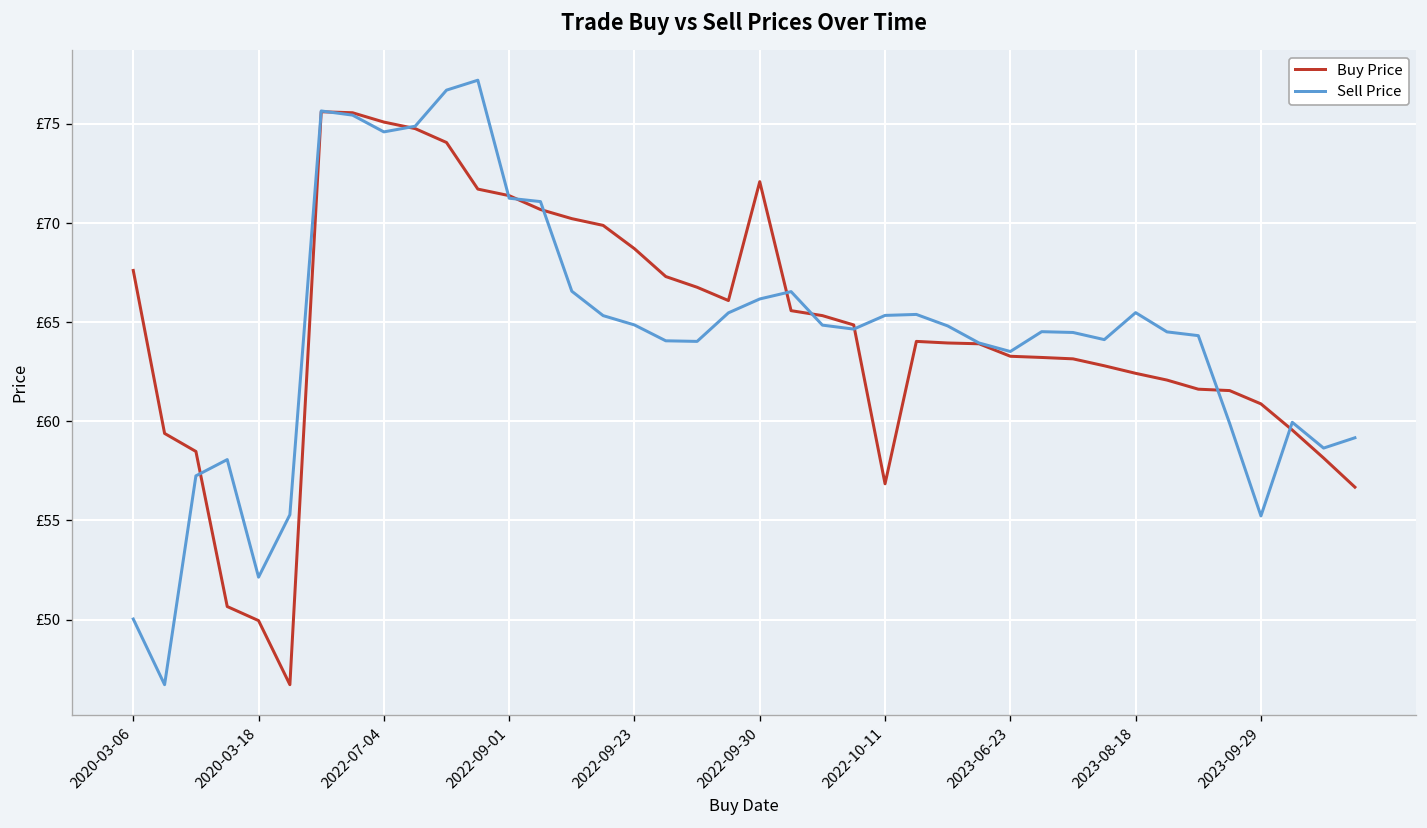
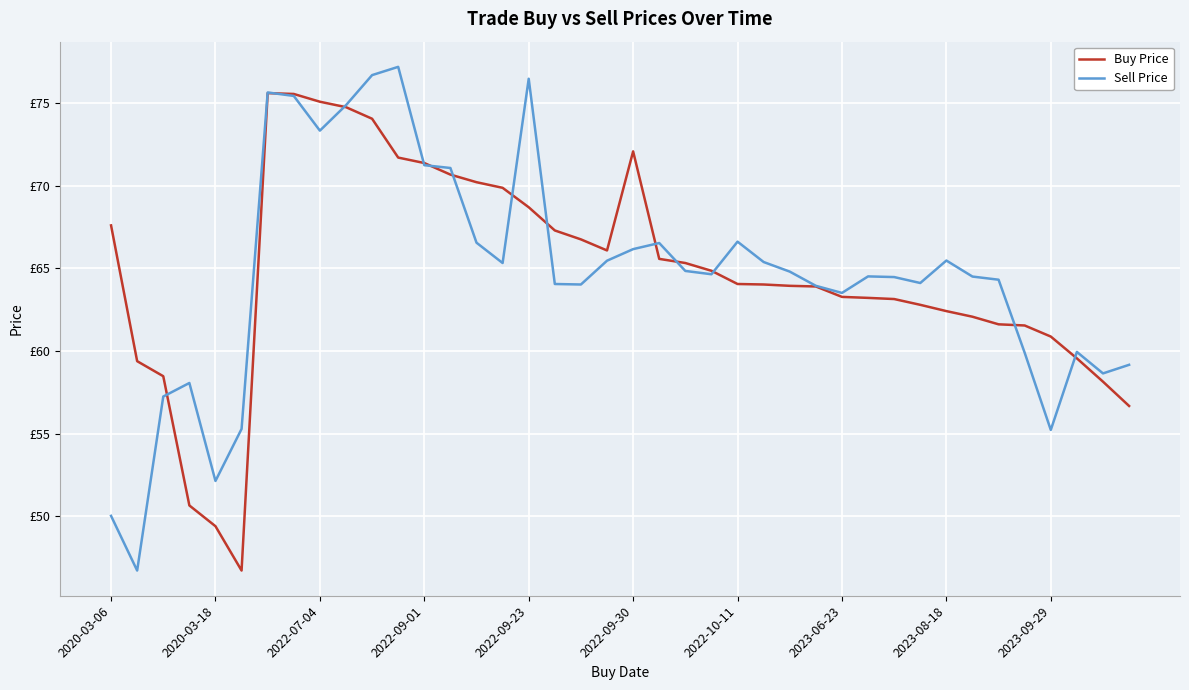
  {
    "Buy Price": {
      "2020-03-06": "£67.6",
-     "2020-03-18": "£50.0",
+     "2020-03-18": "£49.4",
      "2022-07-04": "£75.1",
      "2022-09-23": "£68.7",
      "2022-09-30": "£72.1",
-     "2022-10-11": "£56.8",
+     "2022-10-11": "£64.1",
      "2023-06-23": "£63.3",
      "2023-08-18": "£62.4",
      "2023-09-29": "£60.9"
    },
    "Sell Price": {
      "2020-03-06": "£50.0",
      "2020-03-18": "£52.1",
-     "2022-07-04": "£74.6",
-     "2022-09-23": "£64.9",
+     "2022-07-04": "£73.3",
+     "2022-09-23": "£76.5",
      "2022-09-30": "£66.2",
-     "2022-10-11": "£65.3",
+     "2022-10-11": "£66.6",
      "2023-06-23": "£63.5",
      "2023-08-18": "£65.5",
      "2023-09-29": "£55.2"
    }
  }
